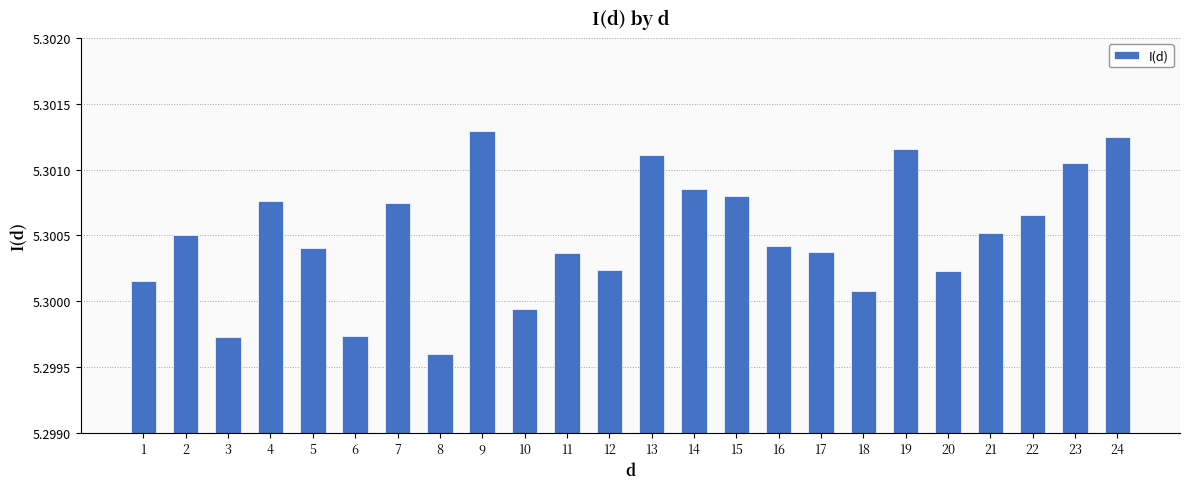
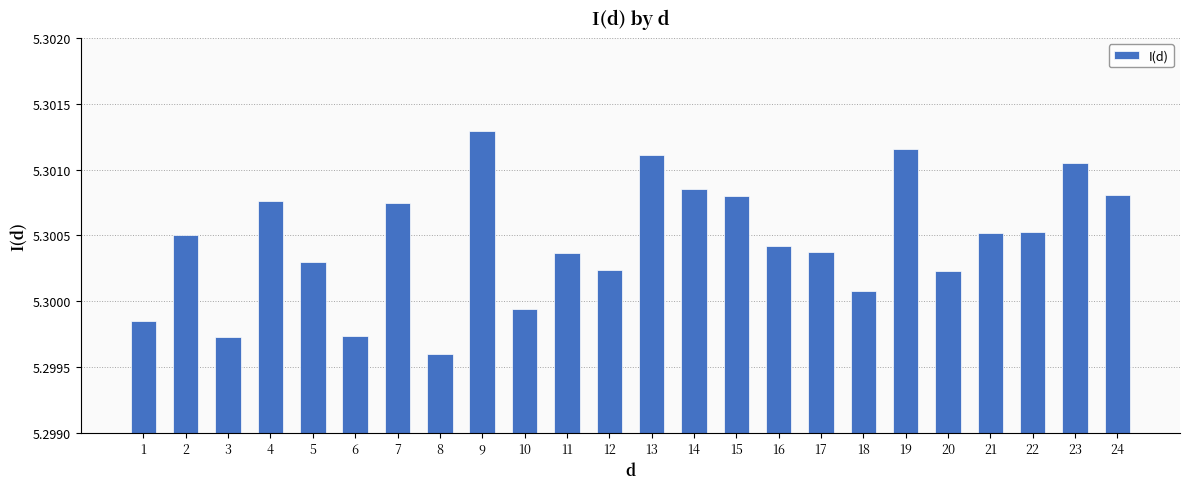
  {
-   "1": 5.30015,
+   "1": 5.29985,
    "2": 5.30050,
    "3": 5.29973,
    "4": 5.30076,
-   "5": 5.30041,
+   "5": 5.30030,
    "6": 5.29974,
    "7": 5.30075,
    "8": 5.29960,
    "9": 5.30129,
    "10": 5.29994,
    "11": 5.30037,
    "12": 5.30023,
    "13": 5.30111,
    "14": 5.30085,
    "15": 5.30080,
    "16": 5.30042,
    "17": 5.30038,
    "18": 5.30007,
    "19": 5.30116,
    "20": 5.30023,
    "21": 5.30052,
-   "22": 5.30065,
+   "22": 5.30053,
    "23": 5.30105,
-   "24": 5.30125
+   "24": 5.30081
  }
